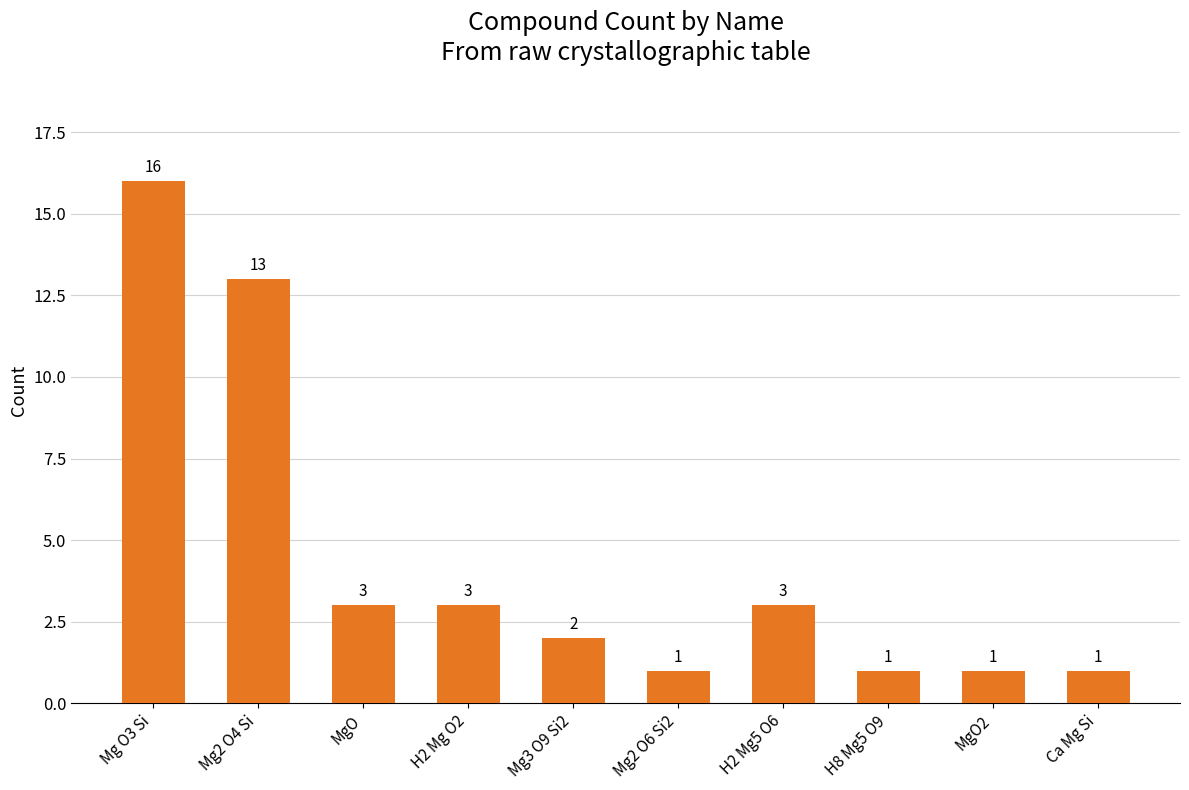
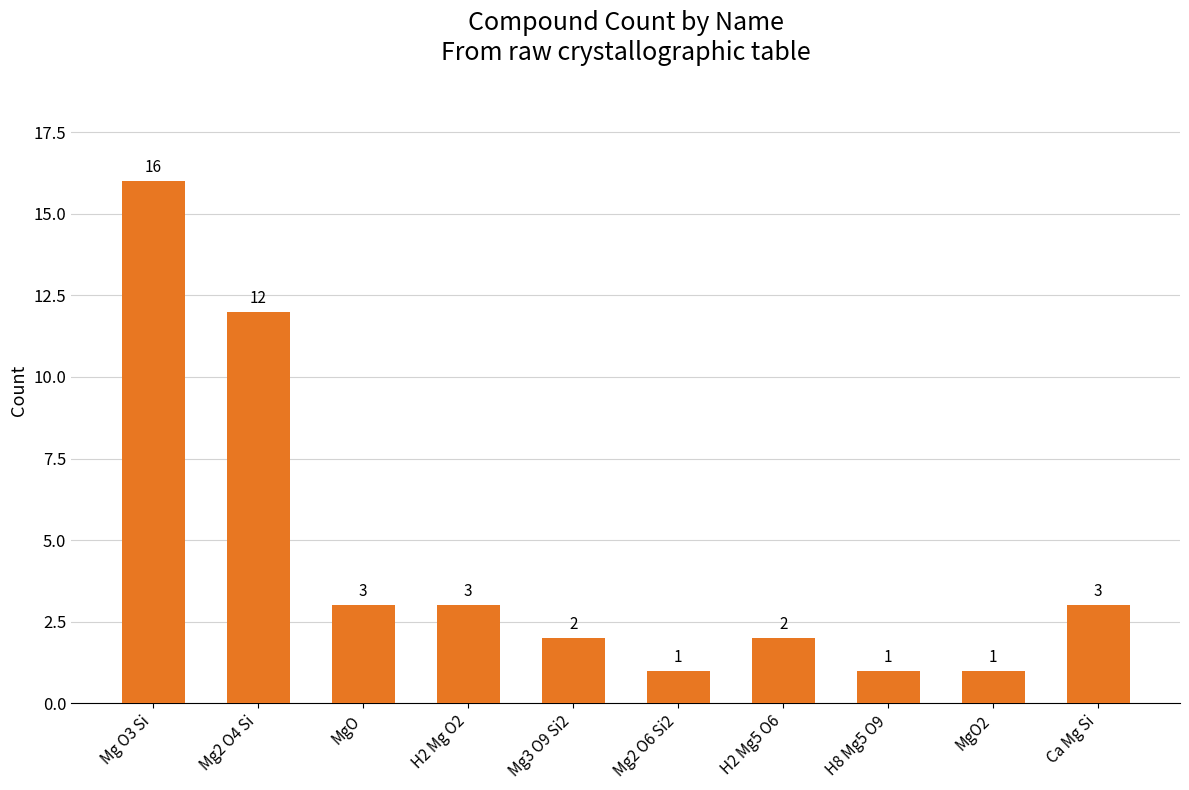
  {
    "Mg O3 Si": 16,
-   "Mg2 O4 Si": 13,
+   "Mg2 O4 Si": 12,
    "MgO": 3,
    "H2 Mg O2": 3,
    "Mg3 O9 Si2": 2,
    "Mg2 O6 Si2": 1,
-   "H2 Mg5 O6": 3,
+   "H2 Mg5 O6": 2,
    "H8 Mg5 O9": 1,
    "MgO2": 1,
-   "Ca Mg Si": 1
+   "Ca Mg Si": 3
  }
